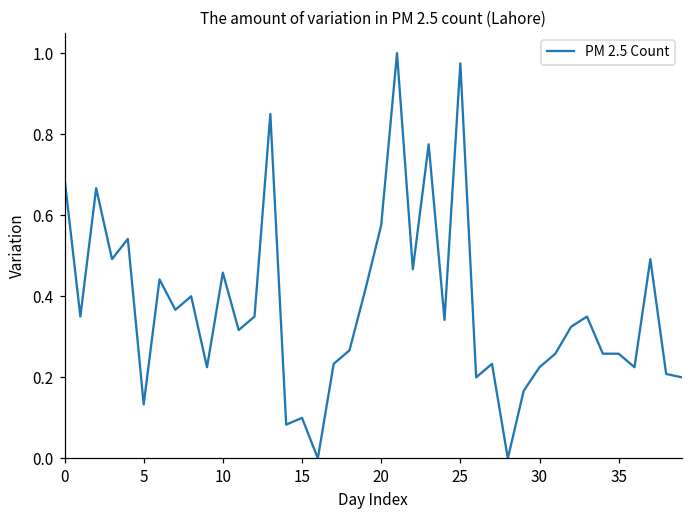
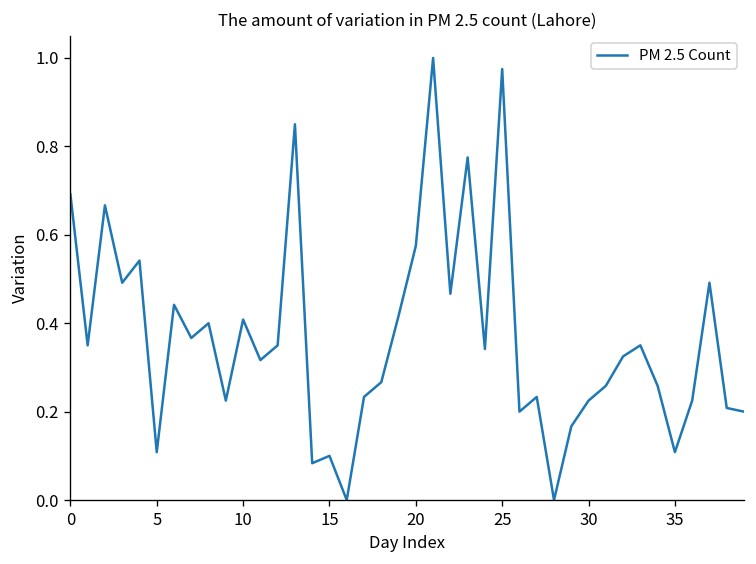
  {
    "0": 0.69,
-   "5": 0.13,
-   "10": 0.46,
+   "5": 0.11,
+   "10": 0.41,
    "15": 0.10,
    "20": 0.58,
    "25": 0.98,
    "30": 0.23,
-   "35": 0.26
+   "35": 0.11
  }
